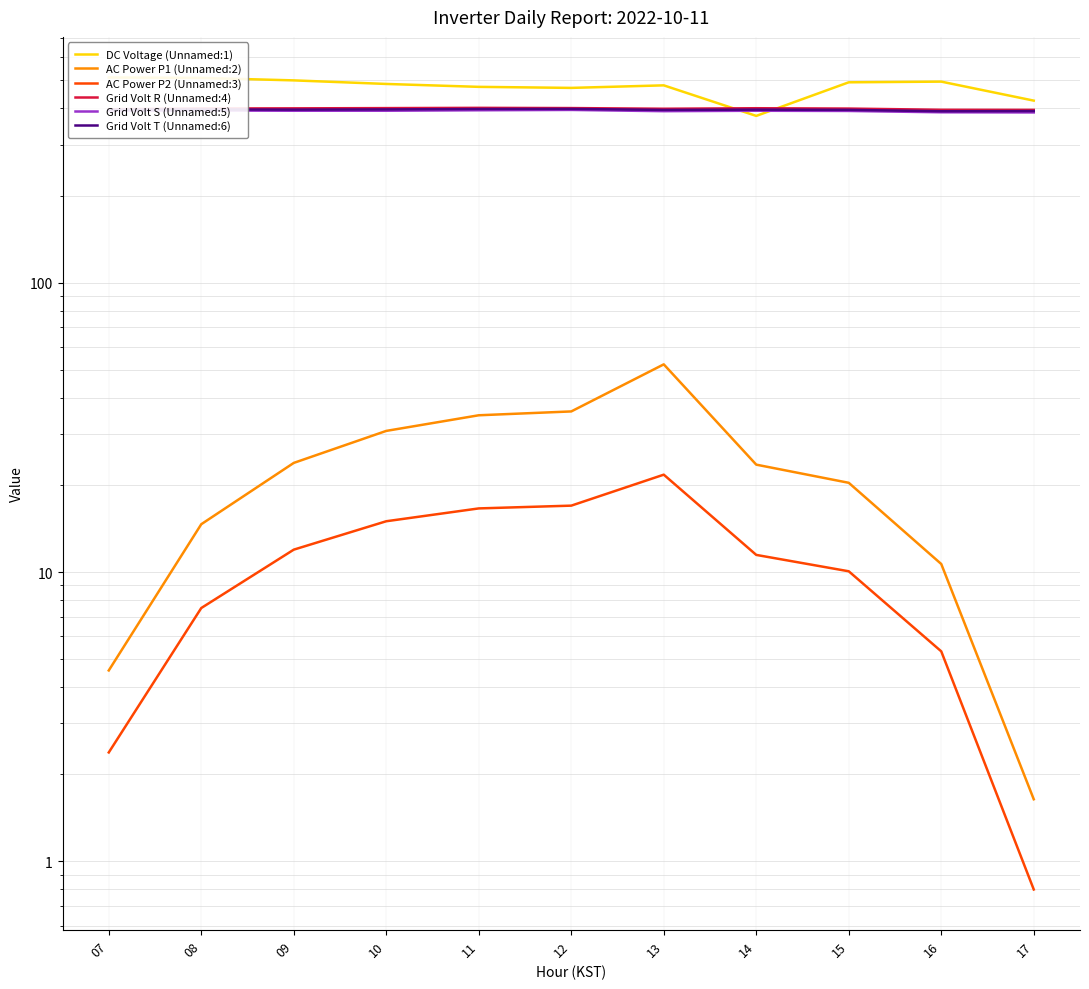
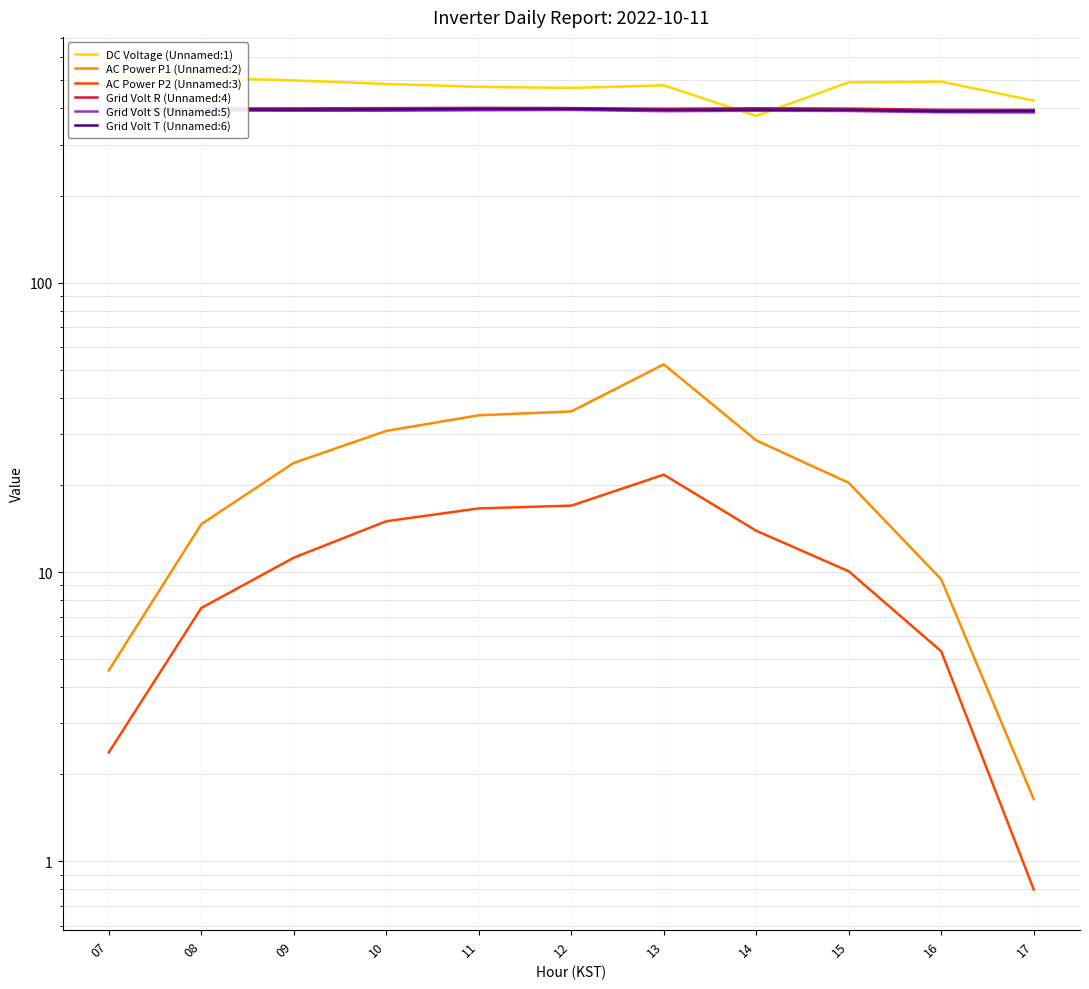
  {
    "DC Voltage (Unnamed:1)": {
      "09": 500,
      "10": 490,
      "11": 470,
      "12": 470,
      "13": 480,
      "14": 380,
      "15": 490,
      "16": 500,
      "17": 430
    },
    "AC Power P1 (Unnamed:2)": {
      "07": 4.6,
      "08": 15,
      "09": 24,
      "10": 31,
      "11": 35,
      "12": 36,
      "13": 52,
-     "14": 24,
+     "14": 29,
      "15": 20,
-     "16": 10.7,
+     "16": 9.4,
      "17": 1.6
    },
    "AC Power P2 (Unnamed:3)": {
      "07": 2.4,
      "08": 7.5,
-     "09": 12.0,
+     "09": 11.2,
      "10": 15,
      "11": 17,
      "12": 17,
      "13": 22,
-     "14": 11.5,
+     "14": 14,
      "15": 10.1,
      "16": 5.3,
      "17": 0.8
    }
  }
